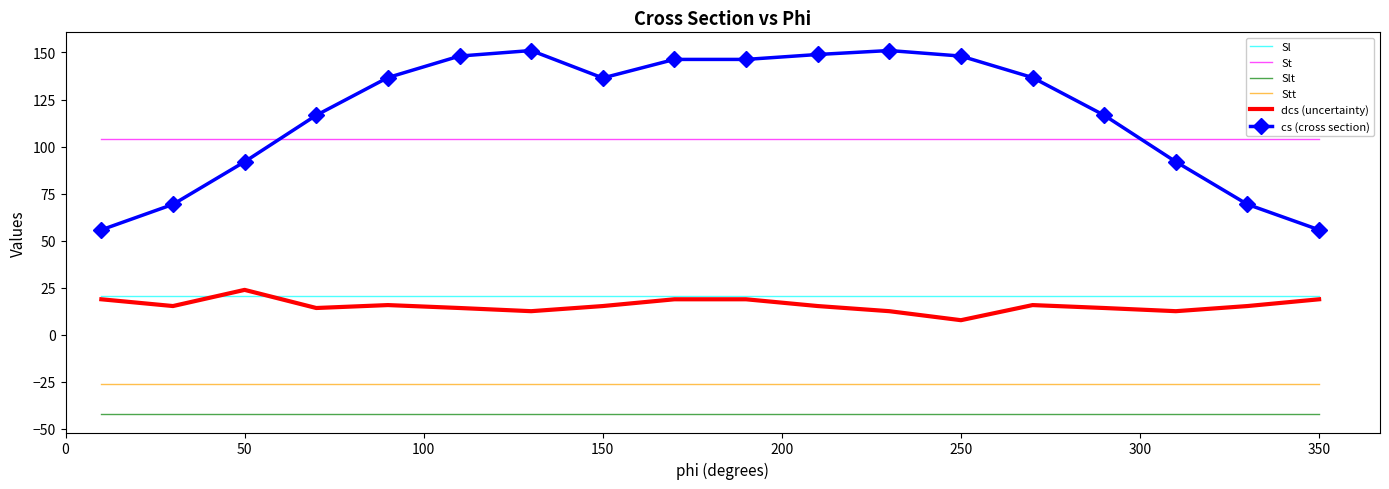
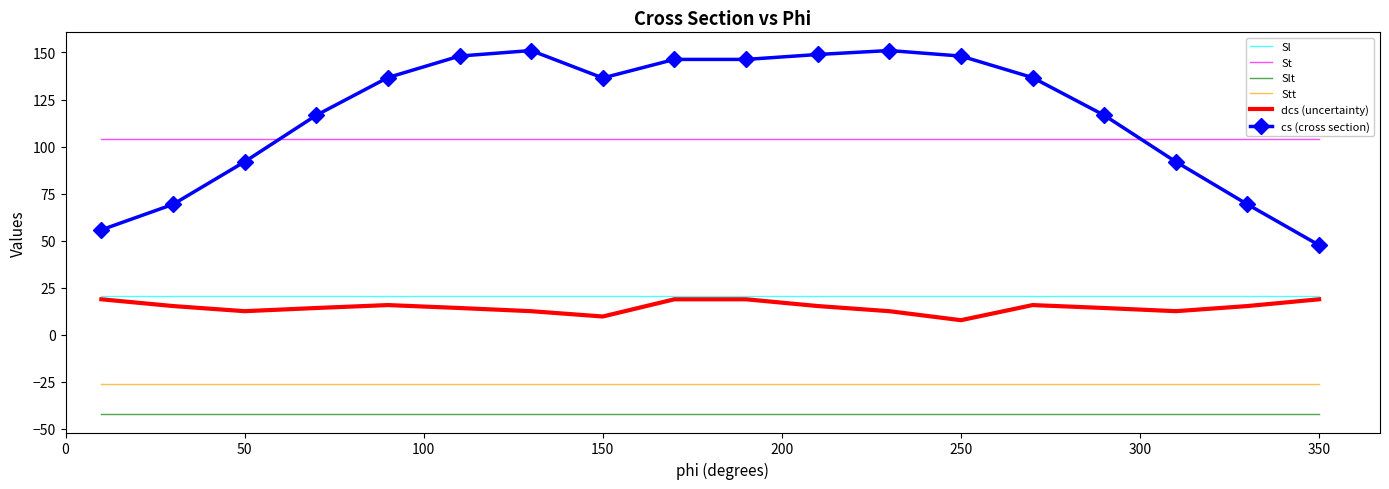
  {
    "Sl": {
      "50": 21,
      "150": 21,
      "250": 21,
      "350": 21
    },
    "St": {
      "50": 104,
      "150": 104,
      "250": 104,
      "350": 104
    },
    "Slt": {
      "50": -42,
      "150": -42,
      "250": -42,
      "350": -42
    },
    "Stt": {
      "50": -26,
      "150": -26,
      "250": -26,
      "350": -26
    },
    "dcs (uncertainty)": {
-     "50": 24,
-     "150": 15,
+     "50": 12,
+     "150": 10,
      "250": 8,
      "350": 19
    },
    "cs (cross section)": {
      "50": 92,
      "150": 136,
      "250": 148,
-     "350": 56
+     "350": 48
    }
  }
